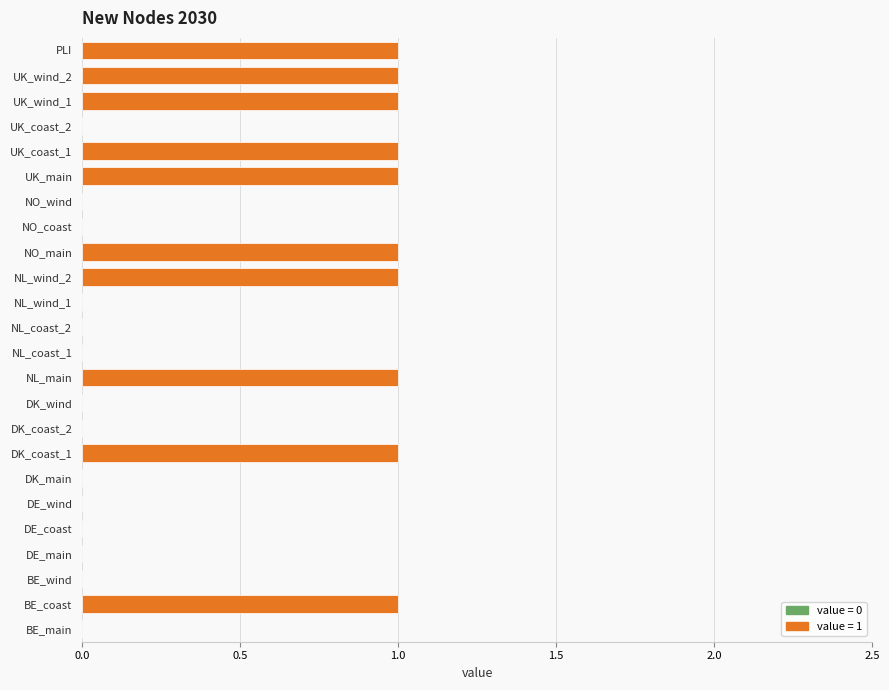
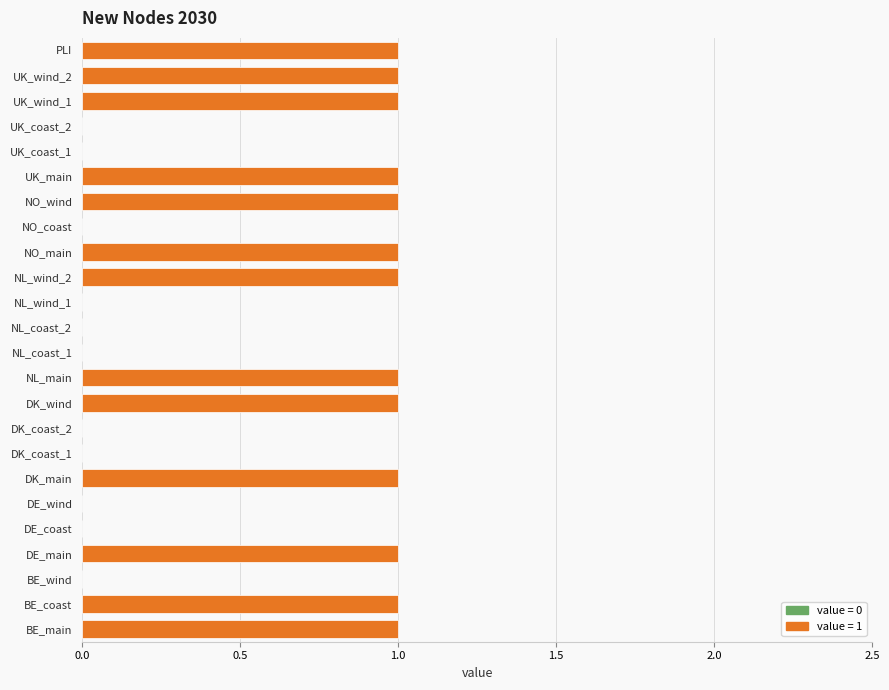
  {
    "PLI": 1,
    "UK_wind_2": 1,
    "UK_wind_1": 1,
    "UK_coast_2": 0,
-   "UK_coast_1": 1,
+   "UK_coast_1": 0,
    "UK_main": 1,
-   "NO_wind": 0,
+   "NO_wind": 1,
    "NO_coast": 0,
    "NO_main": 1,
    "NL_wind_2": 1,
    "NL_wind_1": 0,
    "NL_coast_2": 0,
    "NL_coast_1": 0,
    "NL_main": 1,
-   "DK_wind": 0,
+   "DK_wind": 1,
    "DK_coast_2": 0,
-   "DK_coast_1": 1,
-   "DK_main": 0,
+   "DK_coast_1": 0,
+   "DK_main": 1,
    "DE_wind": 0,
    "DE_coast": 0,
-   "DE_main": 0,
+   "DE_main": 1,
    "BE_wind": 0,
    "BE_coast": 1,
-   "BE_main": 0
+   "BE_main": 1
  }
